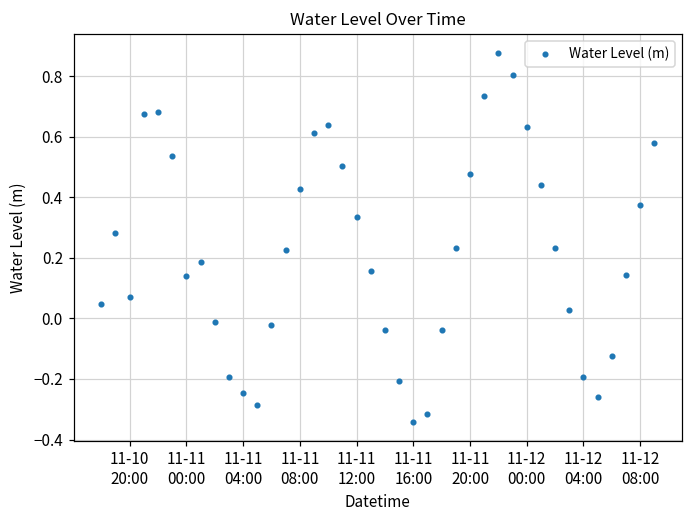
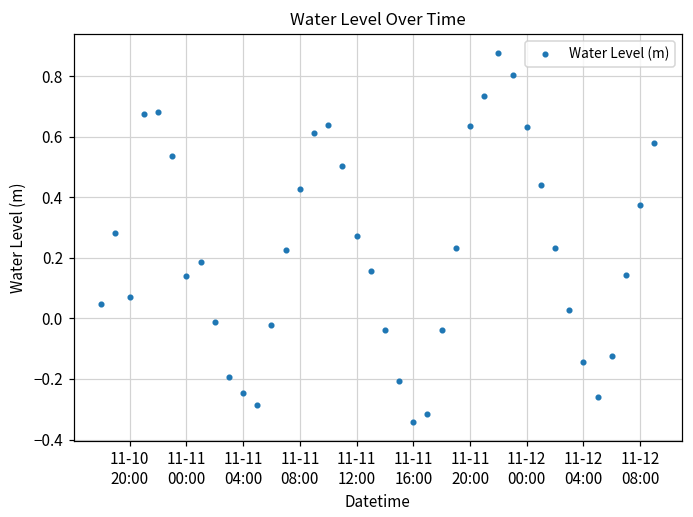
  {
    "11-10 20:00": 0.07,
    "11-11 00:00": 0.14,
    "11-11 04:00": -0.25,
    "11-11 08:00": 0.43,
-   "11-11 12:00": 0.34,
+   "11-11 12:00": 0.27,
    "11-11 16:00": -0.34,
-   "11-11 20:00": 0.48,
+   "11-11 20:00": 0.64,
    "11-12 00:00": 0.63,
-   "11-12 04:00": -0.19,
+   "11-12 04:00": -0.14,
    "11-12 08:00": 0.38
  }
